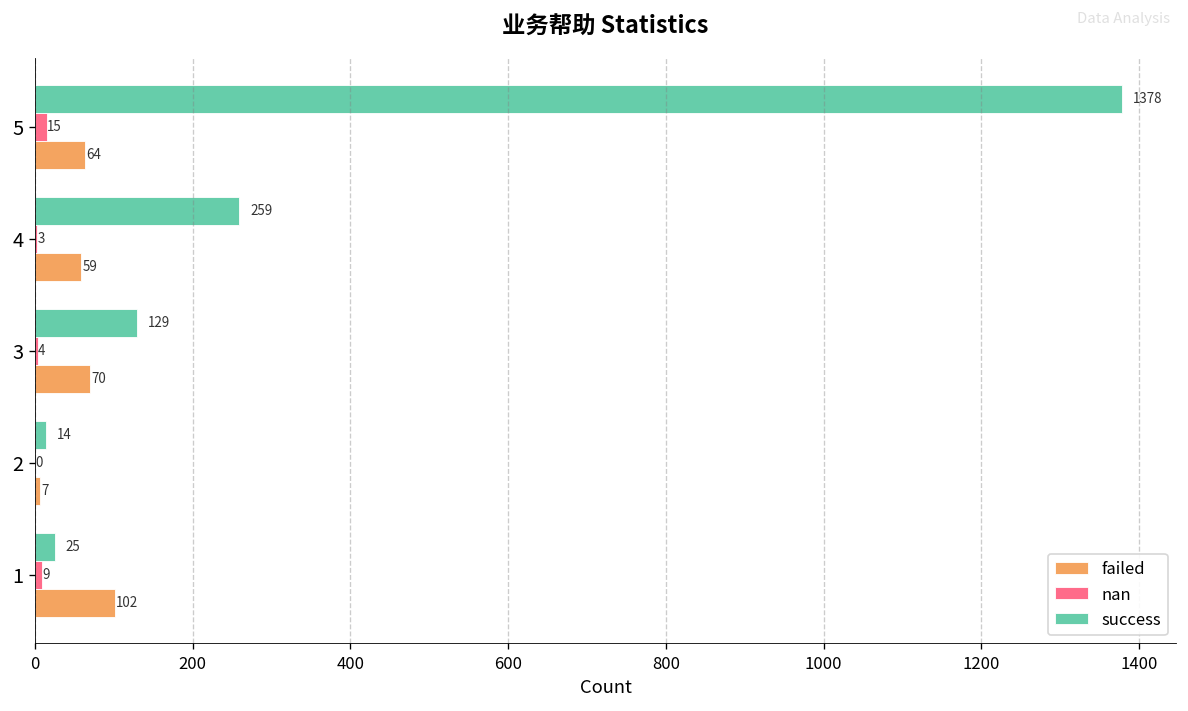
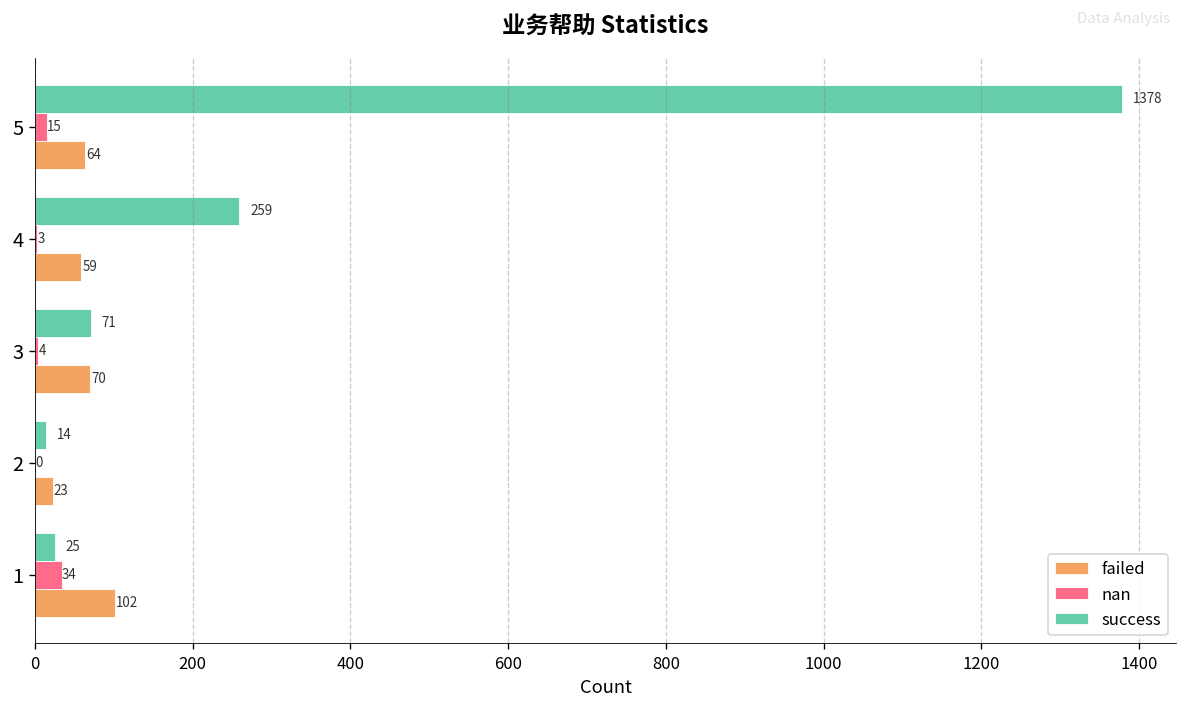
  {
    "failed": {
      "5": 64,
      "4": 59,
      "3": 70,
-     "2": 7,
+     "2": 23,
      "1": 102
    },
    "nan": {
      "5": 15,
      "4": 3,
      "3": 4,
      "2": 0,
-     "1": 9
+     "1": 34
    },
    "success": {
      "5": 1378,
      "4": 259,
-     "3": 129,
+     "3": 71,
      "2": 14,
      "1": 25
    }
  }
